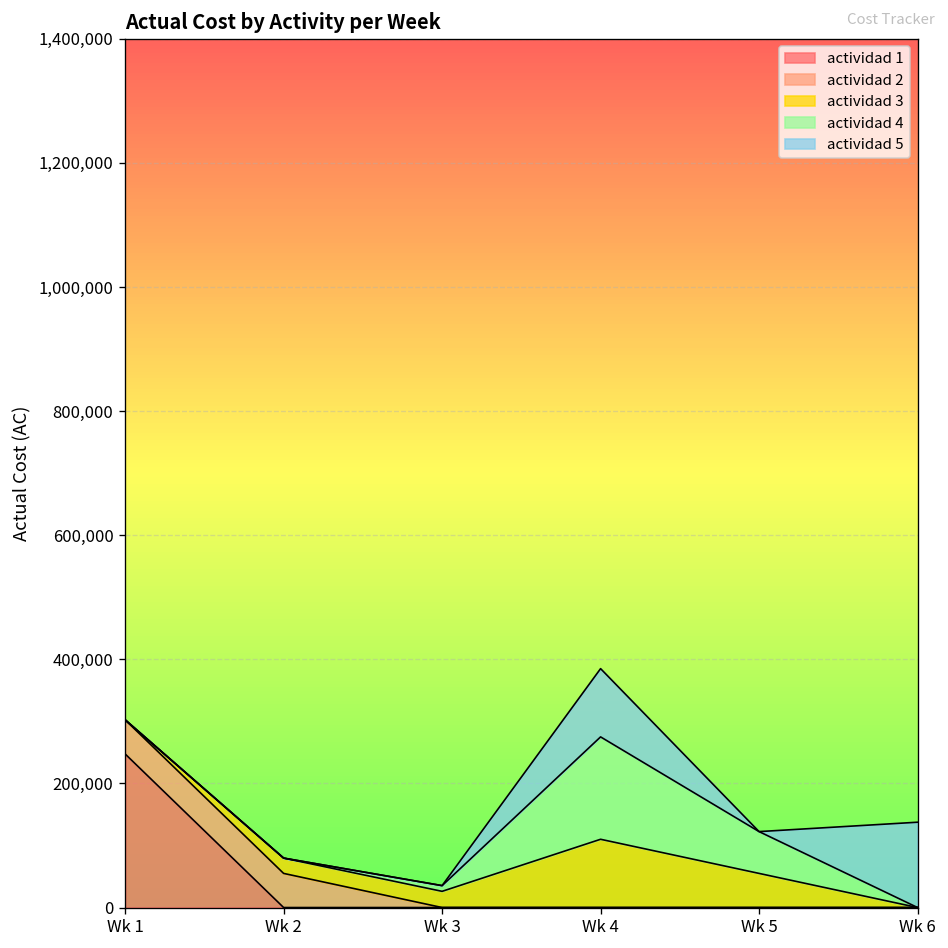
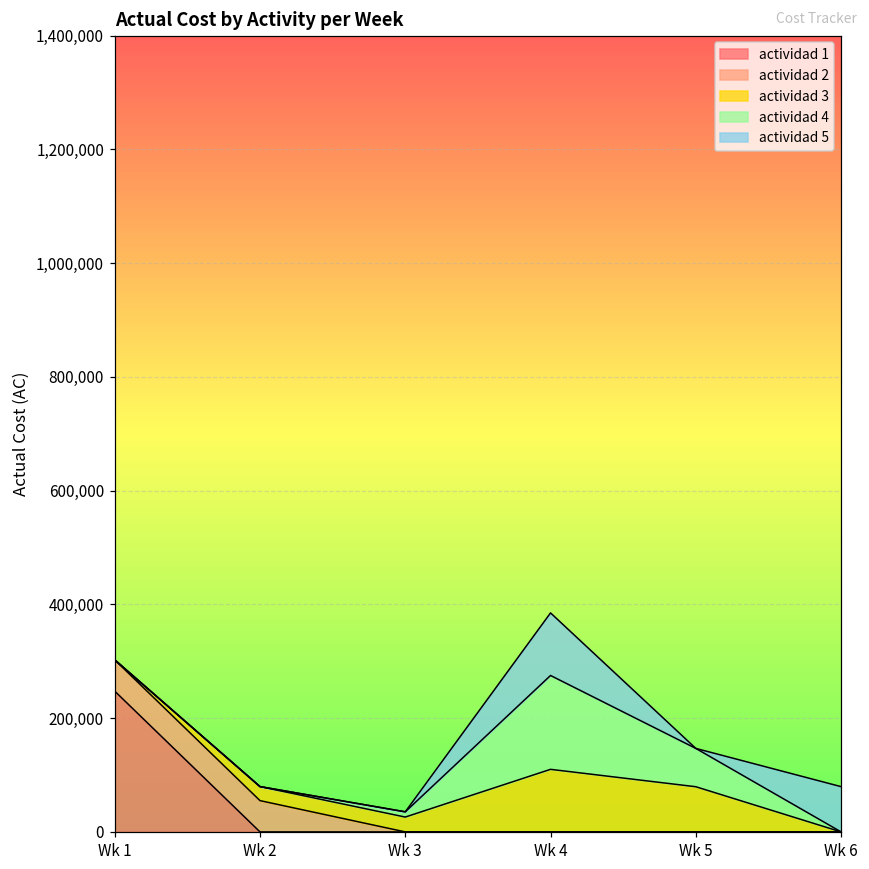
  {
    "actividad 3": {
      "Wk 3": "30,000",
      "Wk 4": "110,000",
-     "Wk 5": "60,000"
+     "Wk 5": "80,000"
    },
    "actividad 4": {
      "Wk 4": "170,000"
    },
    "actividad 5": {
      "Wk 4": "110,000",
-     "Wk 6": "140,000"
+     "Wk 6": "80,000"
    }
  }
